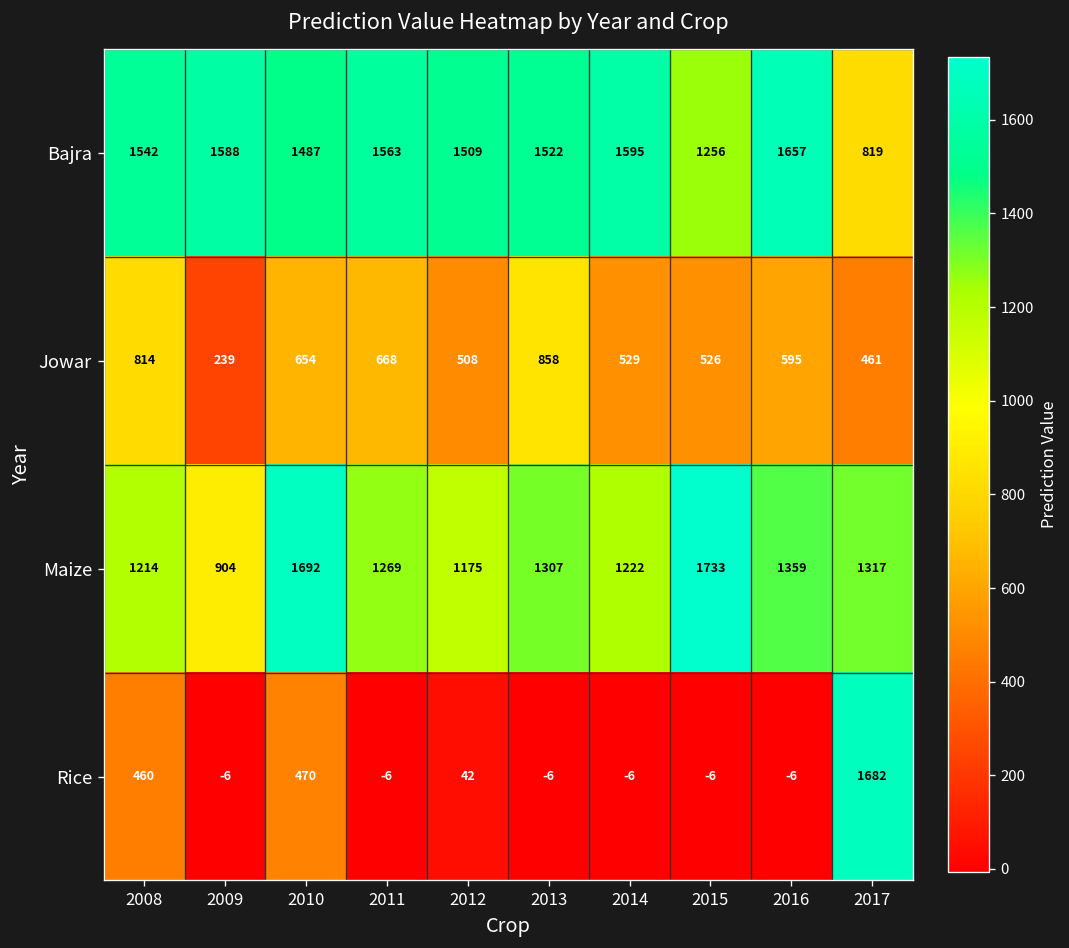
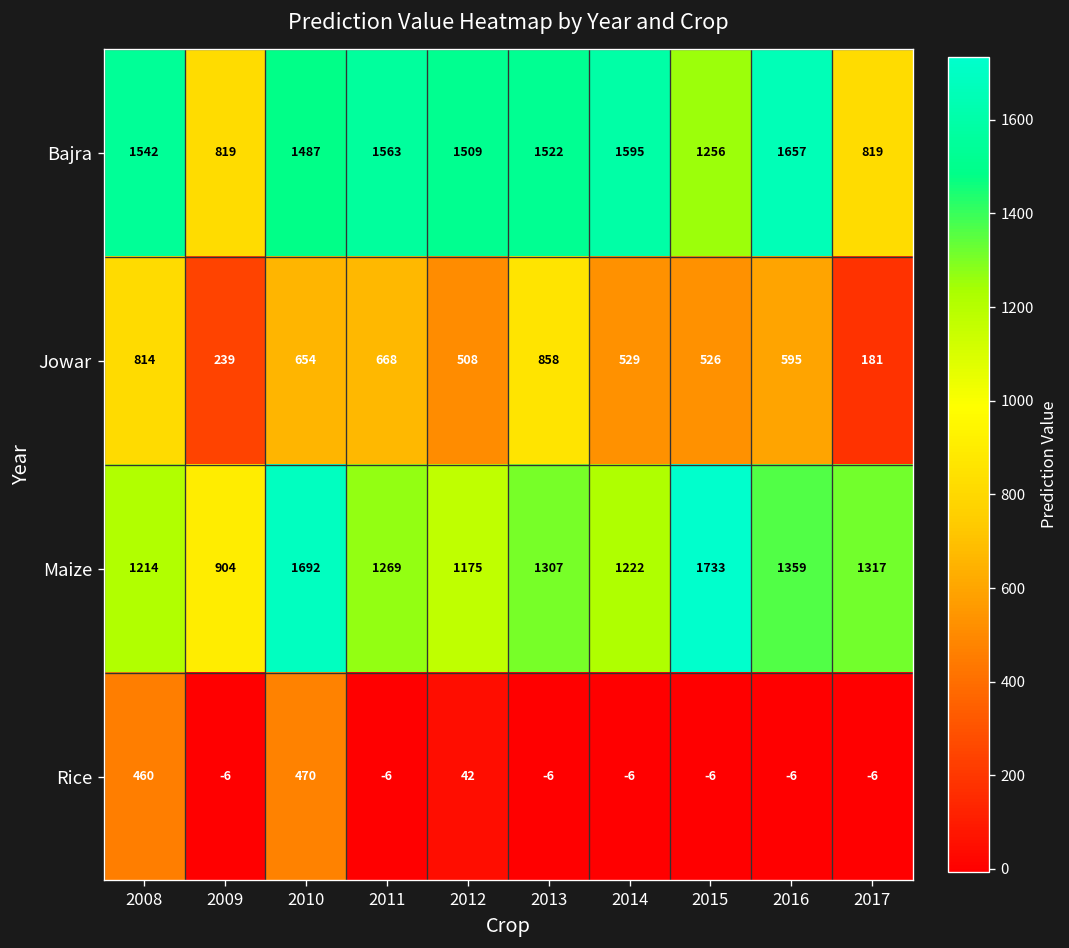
  {
    "Bajra": {
      "2008": 1542,
-     "2009": 1588,
+     "2009": 819,
      "2010": 1487,
      "2011": 1563,
      "2012": 1509,
      "2013": 1522,
      "2014": 1595,
      "2015": 1256,
      "2016": 1657,
      "2017": 819
    },
    "Jowar": {
      "2008": 814,
      "2009": 239,
      "2010": 654,
      "2011": 668,
      "2012": 508,
      "2013": 858,
      "2014": 529,
      "2015": 526,
      "2016": 595,
-     "2017": 461
+     "2017": 181
    },
    "Maize": {
      "2008": 1214,
      "2009": 904,
      "2010": 1692,
      "2011": 1269,
      "2012": 1175,
      "2013": 1307,
      "2014": 1222,
      "2015": 1733,
      "2016": 1359,
      "2017": 1317
    },
    "Rice": {
      "2008": 460,
      "2009": -6,
      "2010": 470,
      "2011": -6,
      "2012": 42,
      "2013": -6,
      "2014": -6,
      "2015": -6,
      "2016": -6,
-     "2017": 1682
+     "2017": -6
    }
  }
